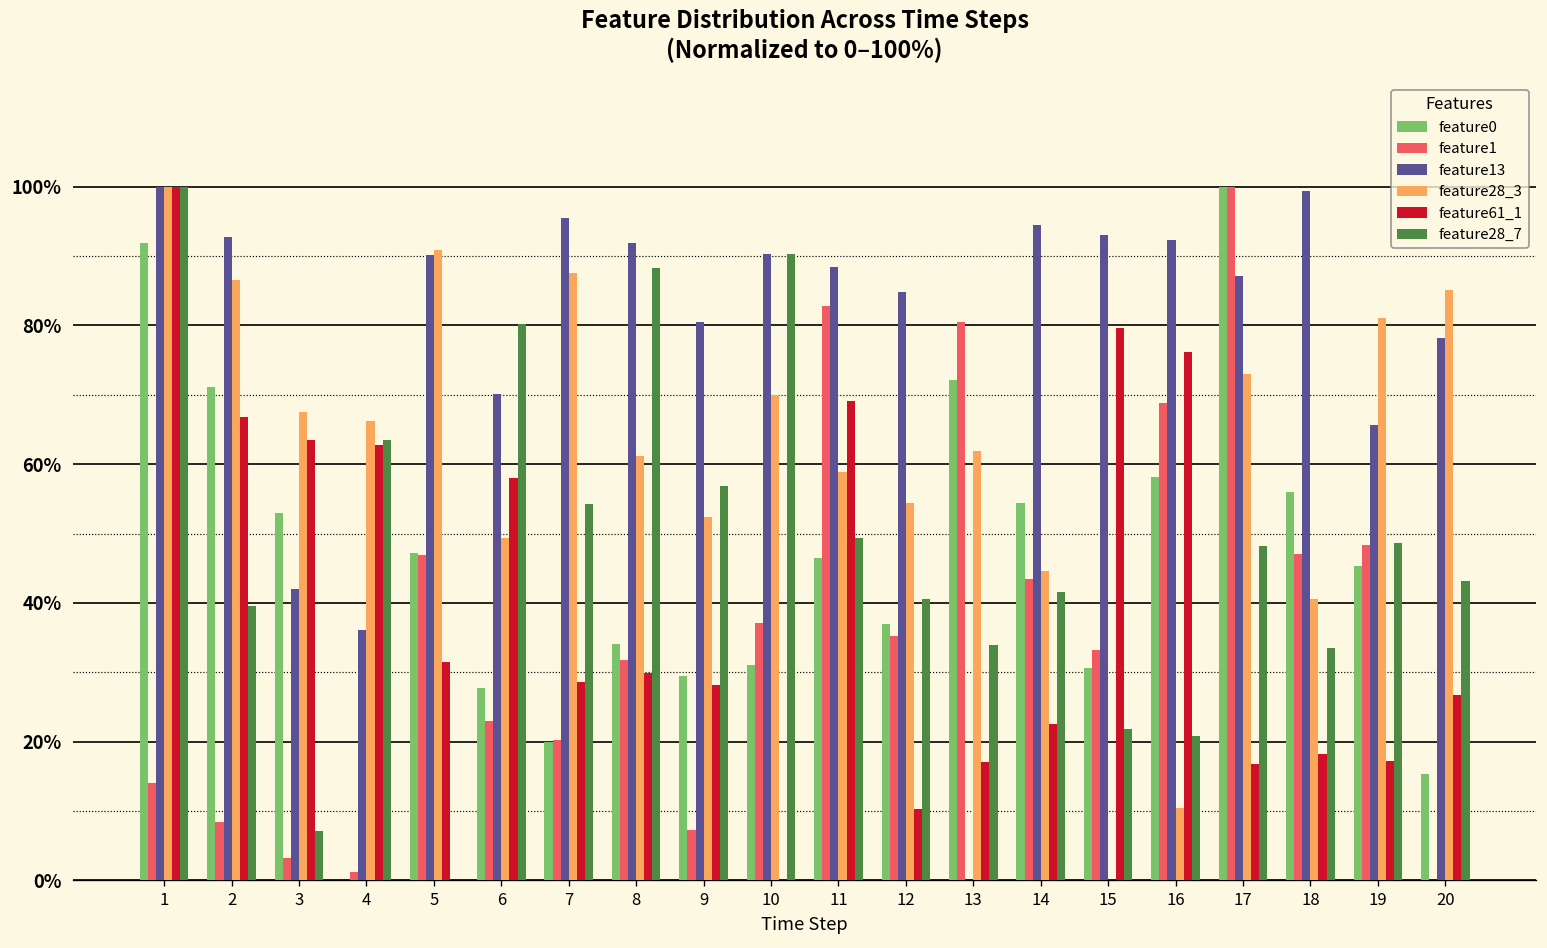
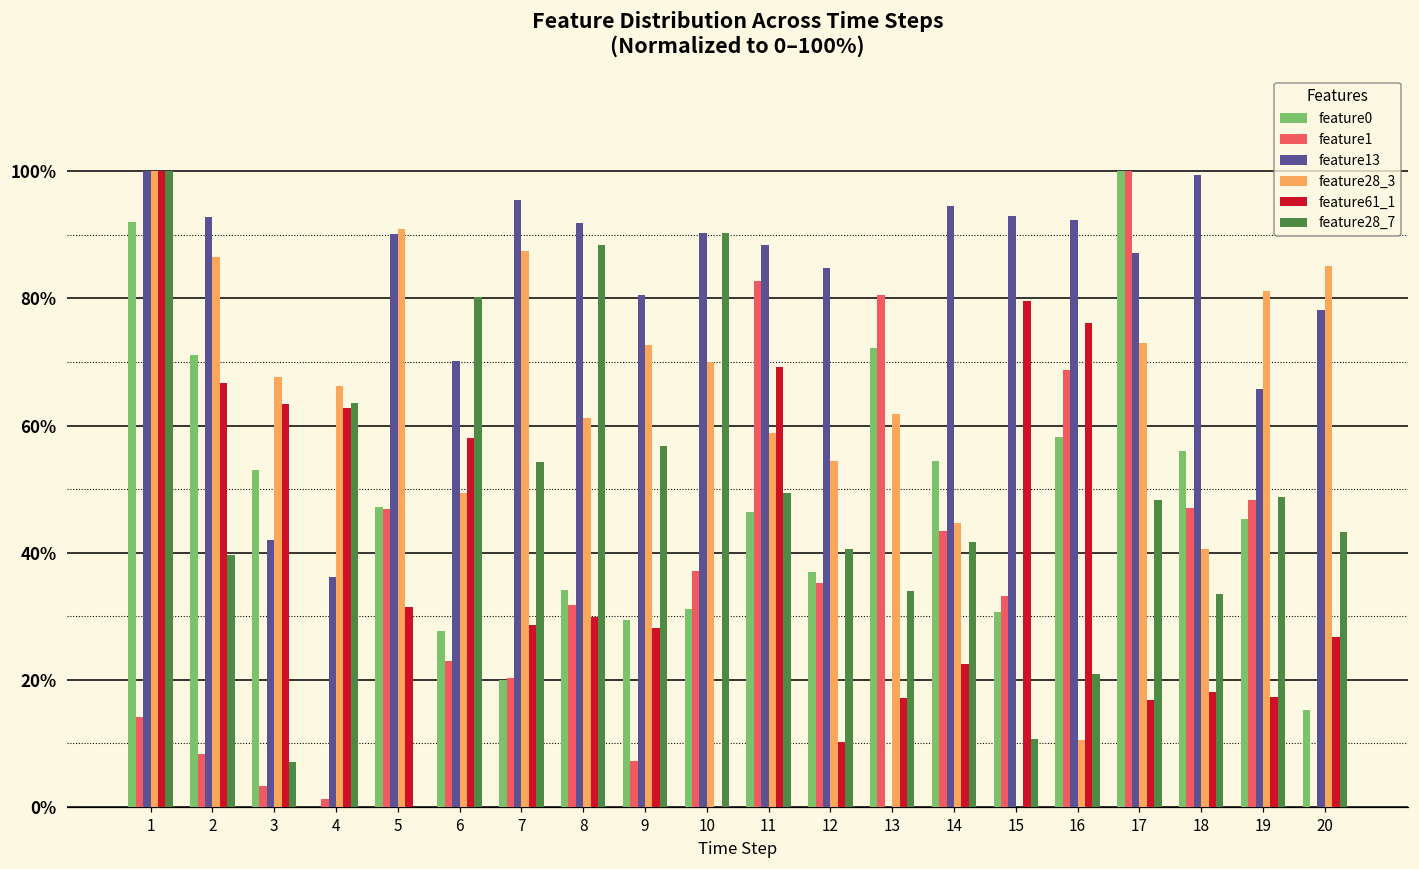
  {
    "feature0": {
      "1": "92%",
      "2": "71%",
      "3": "53%",
      "4": "0%",
      "5": "47%",
      "6": "28%",
      "7": "20%",
      "8": "34%",
      "9": "29%",
      "10": "31%",
      "11": "46%",
      "12": "37%",
      "13": "72%",
      "14": "54%",
      "15": "31%",
      "16": "58%",
      "17": "100%",
      "18": "56%",
      "19": "45%",
      "20": "15%"
    },
    "feature1": {
      "1": "14%",
      "2": "8%",
      "3": "3%",
      "4": "1%",
      "5": "47%",
      "6": "23%",
      "7": "20%",
      "8": "32%",
      "9": "7%",
      "10": "37%",
      "11": "83%",
      "12": "35%",
      "13": "80%",
      "14": "43%",
      "15": "33%",
      "16": "69%",
      "17": "100%",
      "18": "47%",
      "19": "48%",
      "20": "0%"
    },
    "feature13": {
      "1": "100%",
      "2": "93%",
      "3": "42%",
      "4": "36%",
      "5": "90%",
      "6": "70%",
      "7": "96%",
      "8": "92%",
      "9": "81%",
      "10": "90%",
      "11": "88%",
      "12": "85%",
      "13": "0%",
      "14": "94%",
      "15": "93%",
      "16": "92%",
      "17": "87%",
      "18": "99%",
      "19": "66%",
      "20": "78%"
    },
    "feature28_3": {
      "1": "100%",
      "2": "86%",
      "3": "68%",
      "4": "66%",
      "5": "91%",
      "6": "49%",
      "7": "88%",
      "8": "61%",
-     "9": "52%",
+     "9": "73%",
      "10": "70%",
      "11": "59%",
      "12": "54%",
      "13": "62%",
      "14": "45%",
      "15": "0%",
      "16": "10%",
      "17": "73%",
      "18": "41%",
      "19": "81%",
      "20": "85%"
    },
    "feature61_1": {
      "1": "100%",
      "2": "67%",
      "3": "63%",
      "4": "63%",
      "5": "32%",
      "6": "58%",
      "7": "29%",
      "8": "30%",
      "9": "28%",
      "10": "0%",
      "11": "69%",
      "12": "10%",
      "13": "17%",
      "14": "23%",
      "15": "80%",
      "16": "76%",
      "17": "17%",
      "18": "18%",
      "19": "17%",
      "20": "27%"
    },
    "feature28_7": {
      "1": "100%",
      "2": "40%",
      "3": "7%",
      "4": "63%",
      "5": "0%",
      "6": "80%",
      "7": "54%",
      "8": "88%",
      "9": "57%",
      "10": "90%",
      "11": "49%",
      "12": "41%",
      "13": "34%",
      "14": "42%",
-     "15": "22%",
+     "15": "11%",
      "16": "21%",
      "17": "48%",
      "18": "34%",
      "19": "49%",
      "20": "43%"
    }
  }
